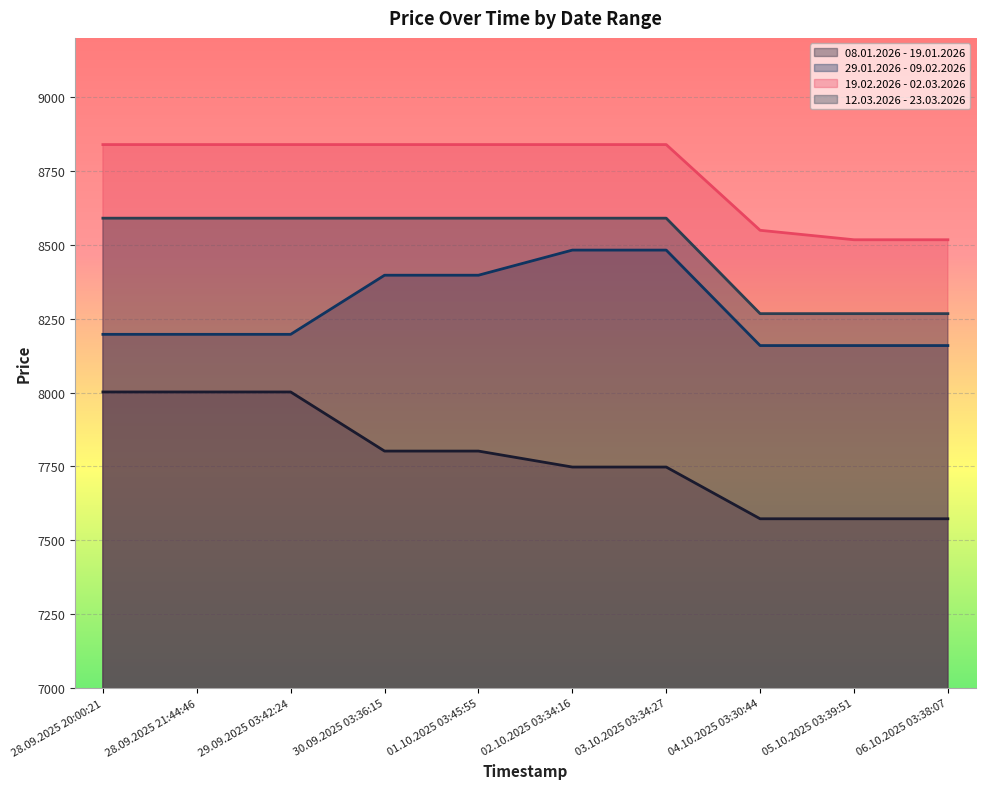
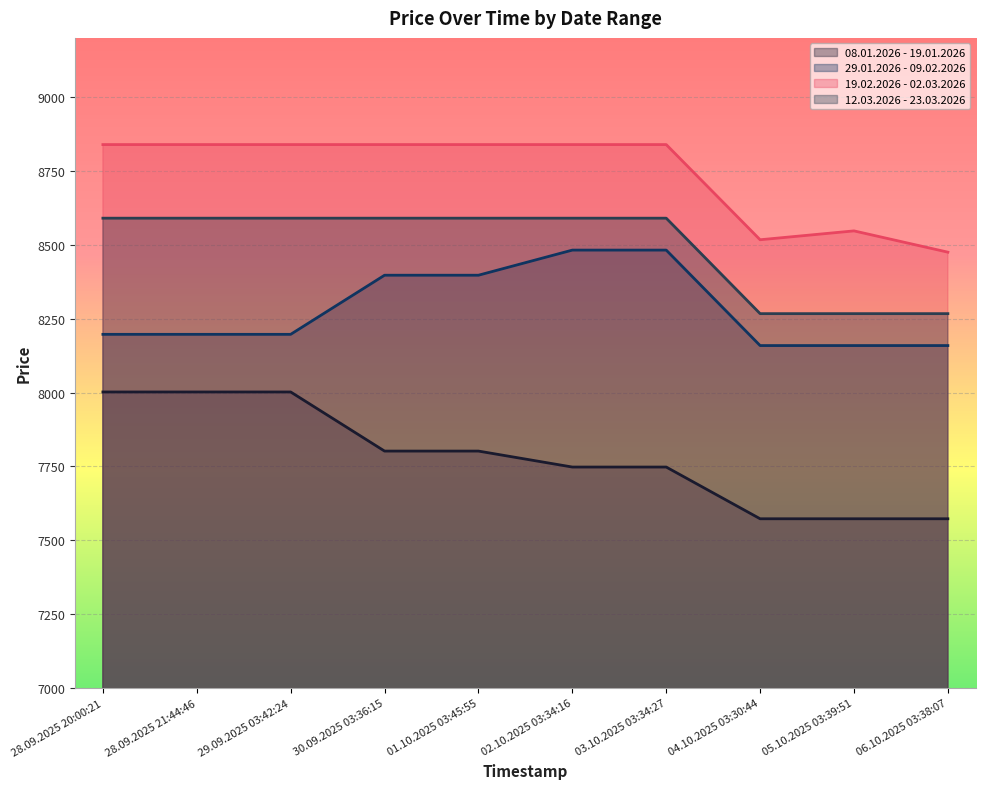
  {
    "19.02.2026 - 02.03.2026": {
      "28.09.2025 20:00:21": 8840,
      "28.09.2025 21:44:46": 8840,
      "29.09.2025 03:42:24": 8840,
      "30.09.2025 03:36:15": 8840,
      "01.10.2025 03:45:55": 8840,
      "02.10.2025 03:34:16": 8840,
      "03.10.2025 03:34:27": 8840,
-     "04.10.2025 03:30:44": 8550,
-     "05.10.2025 03:39:51": 8520,
-     "06.10.2025 03:38:07": 8520
+     "04.10.2025 03:30:44": 8520,
+     "05.10.2025 03:39:51": 8550,
+     "06.10.2025 03:38:07": 8480
    }
  }
